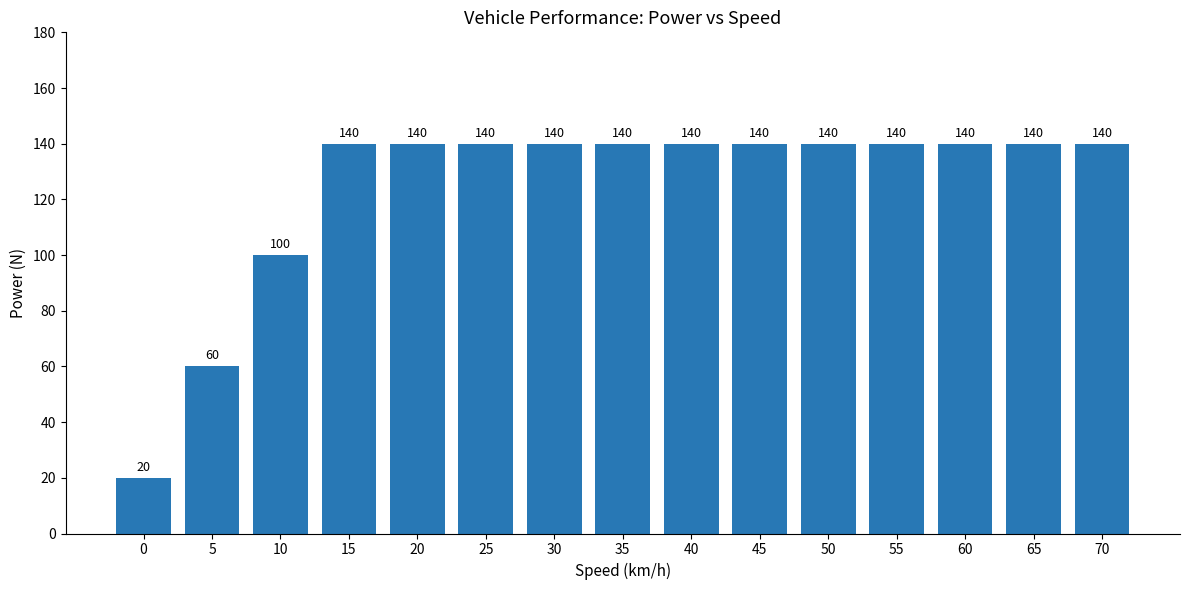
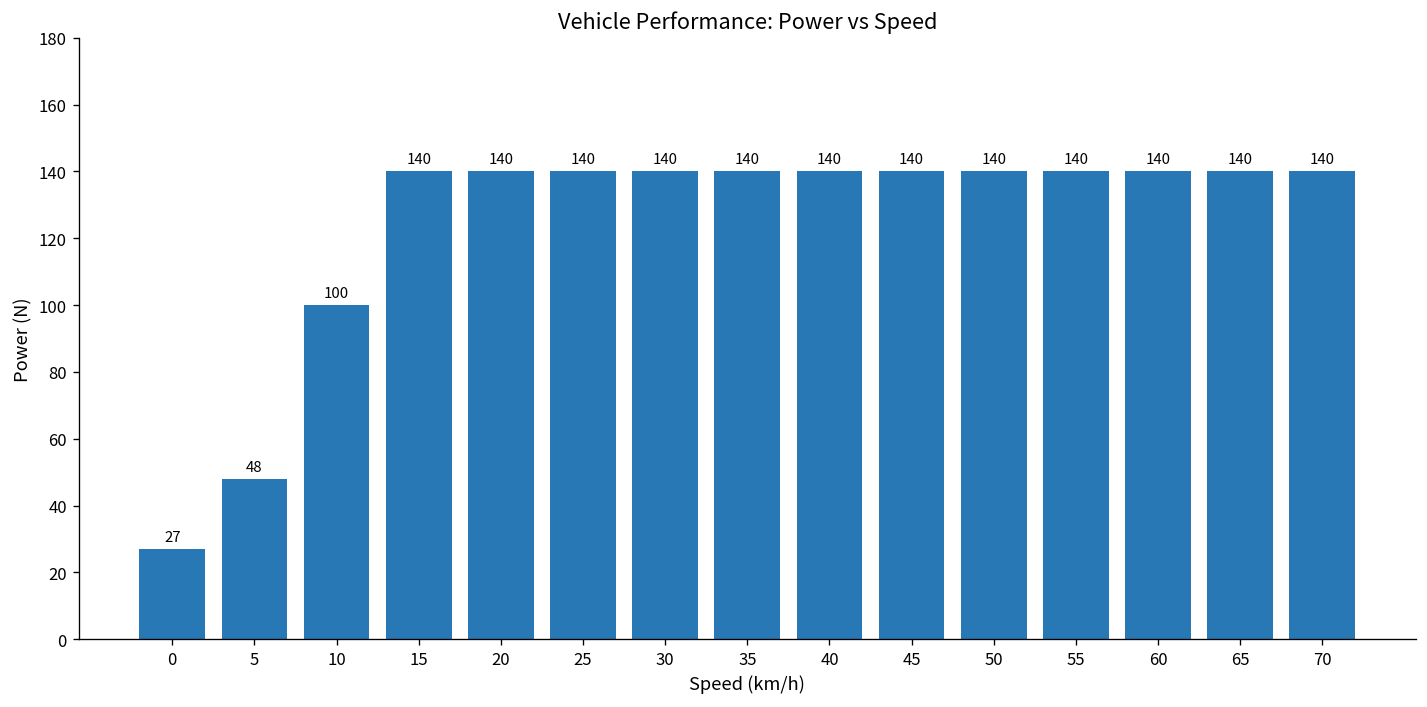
  {
-   "0": 20,
-   "5": 60,
+   "0": 27,
+   "5": 48,
    "10": 100,
    "15": 140,
    "20": 140,
    "25": 140,
    "30": 140,
    "35": 140,
    "40": 140,
    "45": 140,
    "50": 140,
    "55": 140,
    "60": 140,
    "65": 140,
    "70": 140
  }
